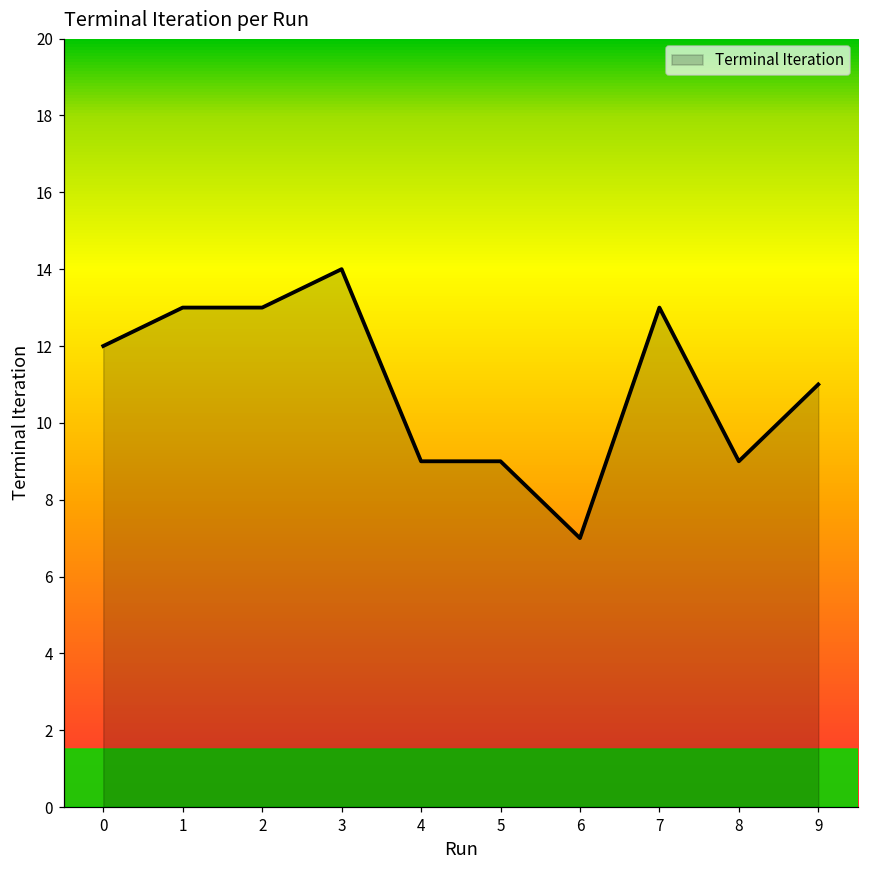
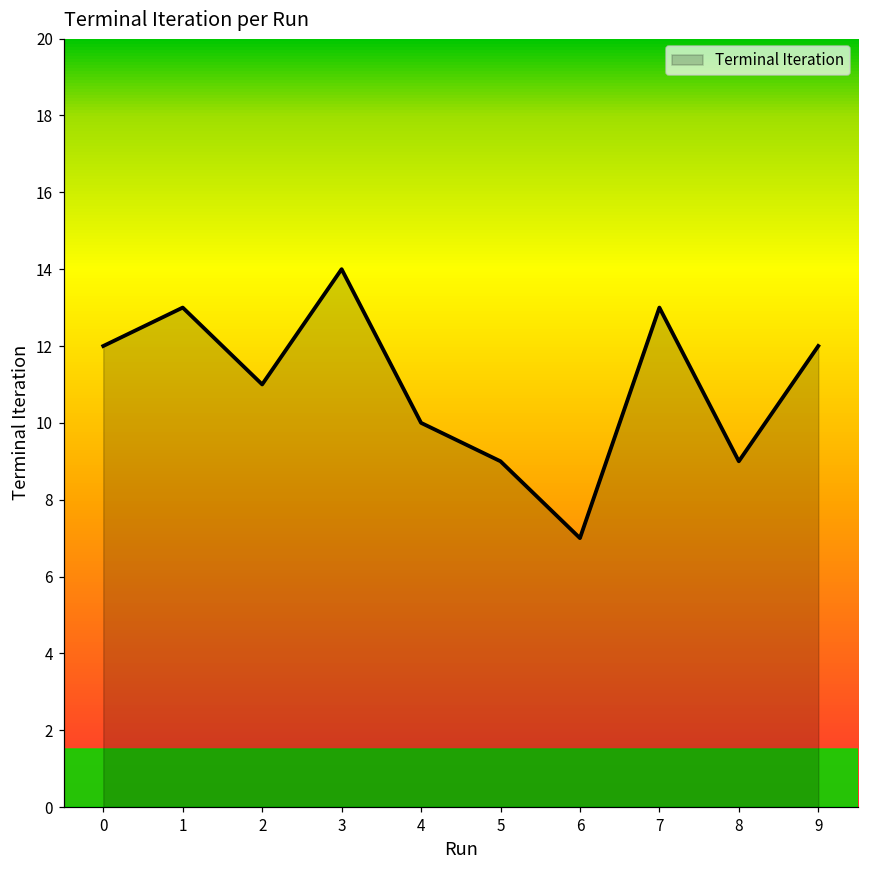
  {
    "0": 12,
    "1": 13,
-   "2": 13,
+   "2": 11,
    "3": 14,
-   "4": 9,
+   "4": 10,
    "5": 9,
    "6": 7,
    "7": 13,
    "8": 9,
-   "9": 11
+   "9": 12
  }
